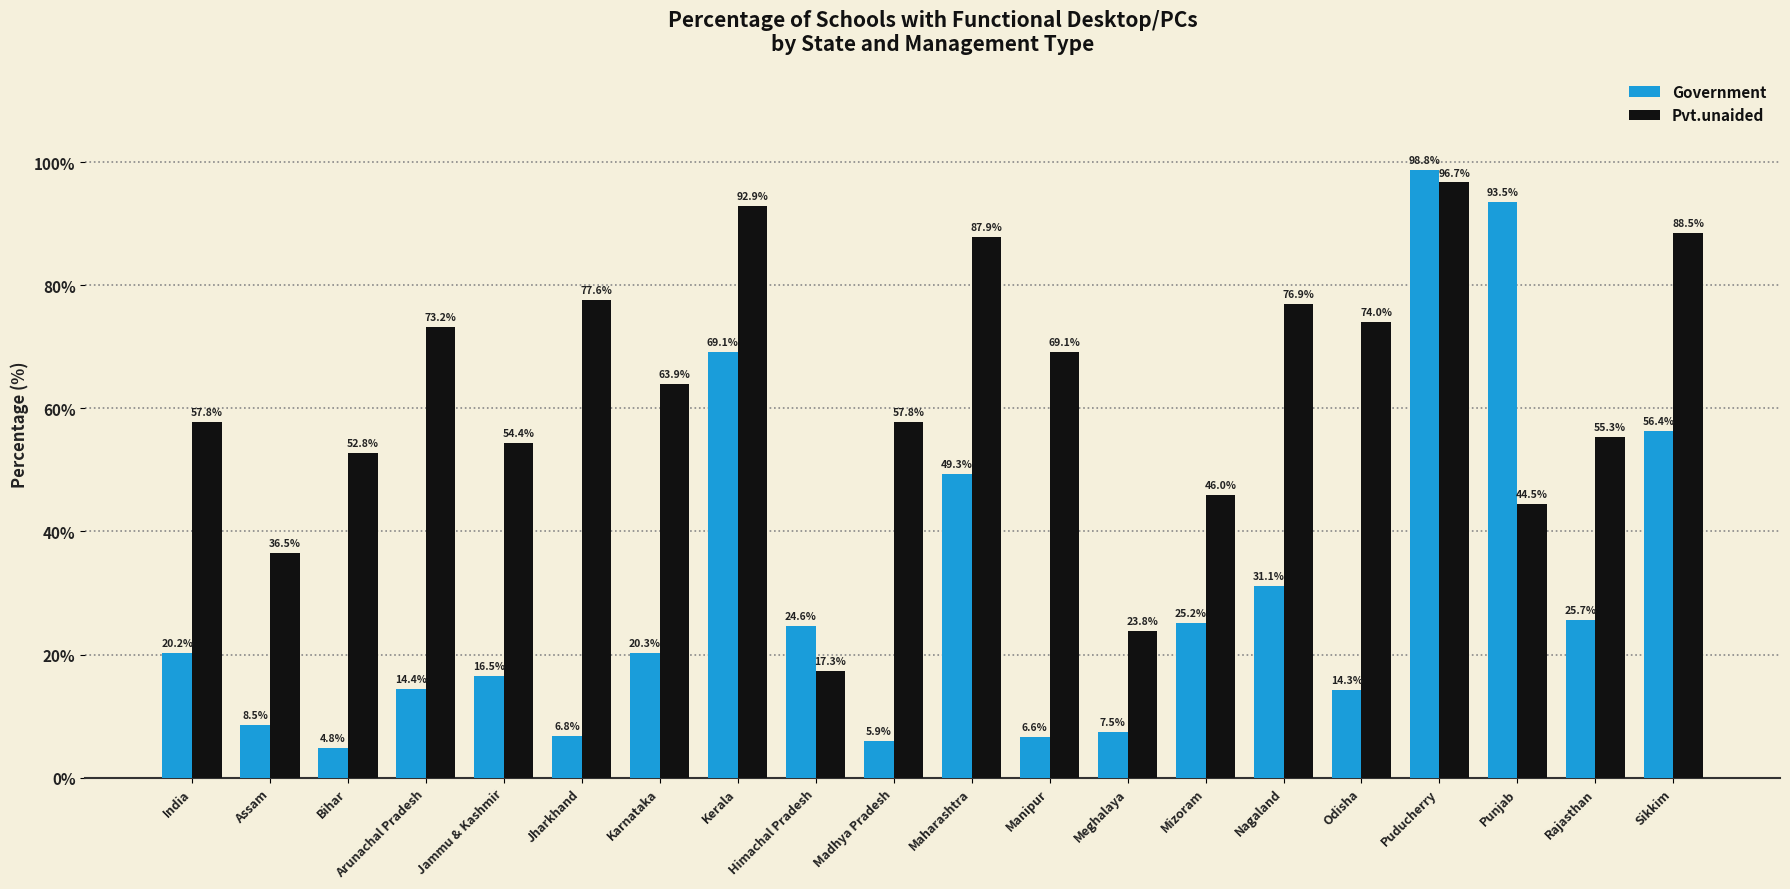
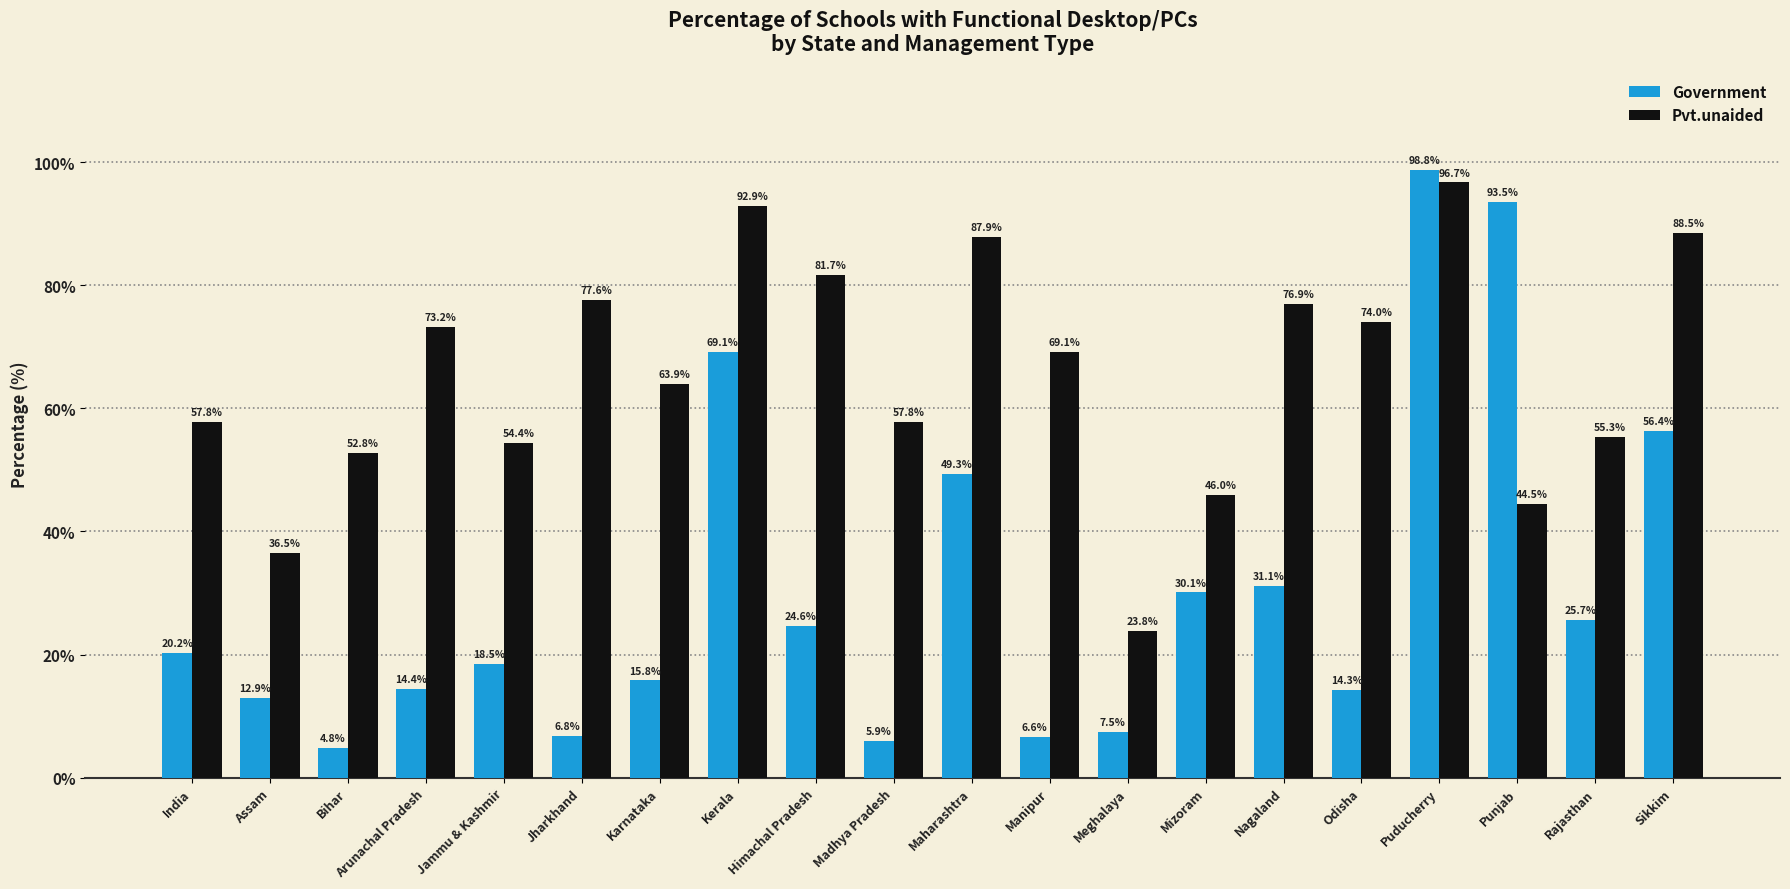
  {
    "Government": {
      "India": "20.2%",
-     "Assam": "8.5%",
+     "Assam": "12.9%",
      "Bihar": "4.8%",
      "Arunachal Pradesh": "14.4%",
-     "Jammu & Kashmir": "16.5%",
+     "Jammu & Kashmir": "18.5%",
      "Jharkhand": "6.8%",
-     "Karnataka": "20.3%",
+     "Karnataka": "15.8%",
      "Kerala": "69.1%",
      "Himachal Pradesh": "24.6%",
      "Madhya Pradesh": "5.9%",
      "Maharashtra": "49.3%",
      "Manipur": "6.6%",
      "Meghalaya": "7.5%",
-     "Mizoram": "25.2%",
+     "Mizoram": "30.1%",
      "Nagaland": "31.1%",
      "Odisha": "14.3%",
      "Puducherry": "98.8%",
      "Punjab": "93.5%",
      "Rajasthan": "25.7%",
      "Sikkim": "56.4%"
    },
    "Pvt.unaided": {
      "India": "57.8%",
      "Assam": "36.5%",
      "Bihar": "52.8%",
      "Arunachal Pradesh": "73.2%",
      "Jammu & Kashmir": "54.4%",
      "Jharkhand": "77.6%",
      "Karnataka": "63.9%",
      "Kerala": "92.9%",
-     "Himachal Pradesh": "17.3%",
+     "Himachal Pradesh": "81.7%",
      "Madhya Pradesh": "57.8%",
      "Maharashtra": "87.9%",
      "Manipur": "69.1%",
      "Meghalaya": "23.8%",
      "Mizoram": "46.0%",
      "Nagaland": "76.9%",
      "Odisha": "74.0%",
      "Puducherry": "96.7%",
      "Punjab": "44.5%",
      "Rajasthan": "55.3%",
      "Sikkim": "88.5%"
    }
  }
